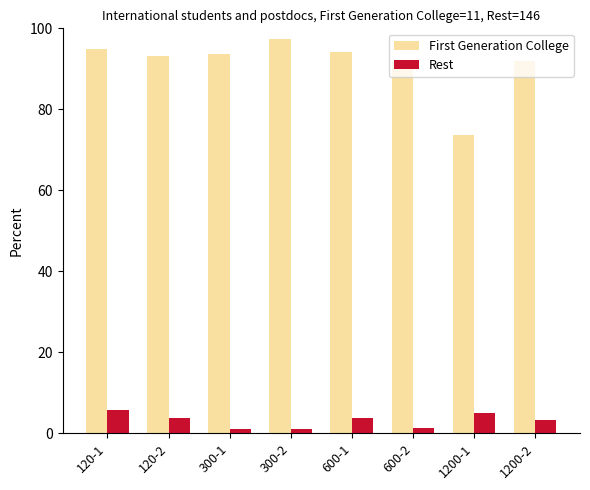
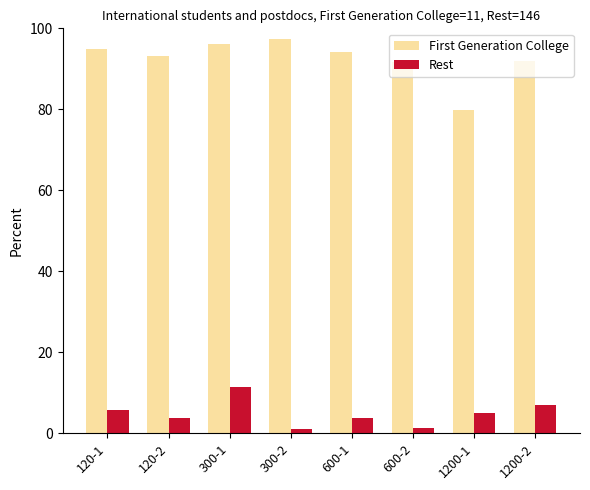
  {
    "First Generation College": {
      "120-1": 95,
      "120-2": 93,
-     "300-1": 94,
+     "300-1": 96,
      "300-2": 97,
      "600-1": 94,
-     "1200-1": 74
+     "1200-1": 80
    },
    "Rest": {
      "120-1": 6,
      "120-2": 4,
-     "300-1": 1,
+     "300-1": 11,
      "300-2": 1,
      "600-1": 4,
      "600-2": 1,
      "1200-1": 5,
-     "1200-2": 3
+     "1200-2": 7
    }
  }
